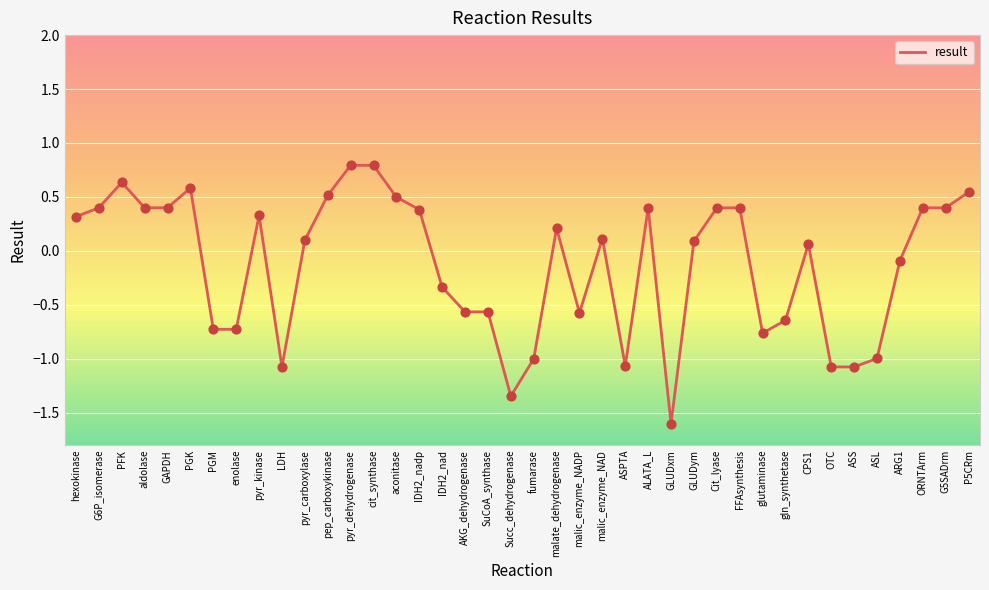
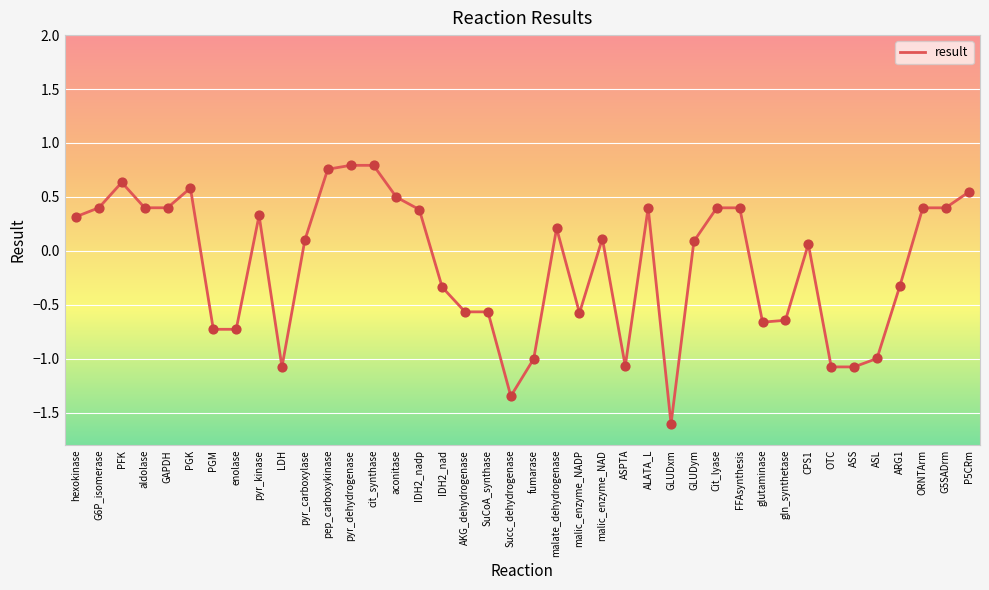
  {
    "hexokinase": 0.32,
    "G6P_isomerase": 0.40,
    "PFK": 0.63,
    "aldolase": 0.40,
    "GAPDH": 0.40,
    "PGK": 0.58,
    "PGM": -0.73,
    "enolase": -0.73,
    "pyr_kinase": 0.33,
    "LDH": -1.08,
    "pyr_carboxylase": 0.10,
-   "pep_carboxykinase": 0.51,
+   "pep_carboxykinase": 0.76,
    "pyr_dehydrogenase": 0.79,
    "cit_synthase": 0.79,
    "aconitase": 0.50,
    "IDH2_nadp": 0.38,
    "IDH2_nad": -0.34,
    "AKG_dehydrogenase": -0.57,
    "SuCoA_synthase": -0.57,
    "Succ_dehydrogenase": -1.35,
    "fumarase": -1.00,
    "malate_dehydrogenase": 0.21,
    "malic_enzyme_NADP": -0.58,
    "malic_enzyme_NAD": 0.11,
    "ASPTA": -1.07,
    "ALATA_L": 0.40,
    "GLUDxm": -1.60,
    "GLUDym": 0.09,
    "Cit_lyase": 0.40,
    "FFAsynthesis": 0.40,
-   "glutaminase": -0.76,
+   "glutaminase": -0.66,
    "gln_synthetase": -0.64,
    "CPS1": 0.06,
    "OTC": -1.08,
    "ASS": -1.08,
    "ASL": -1.00,
-   "ARG1": -0.09,
+   "ARG1": -0.32,
    "ORNTArm": 0.40,
    "G5SADrm": 0.40,
    "P5CRm": 0.54
  }
